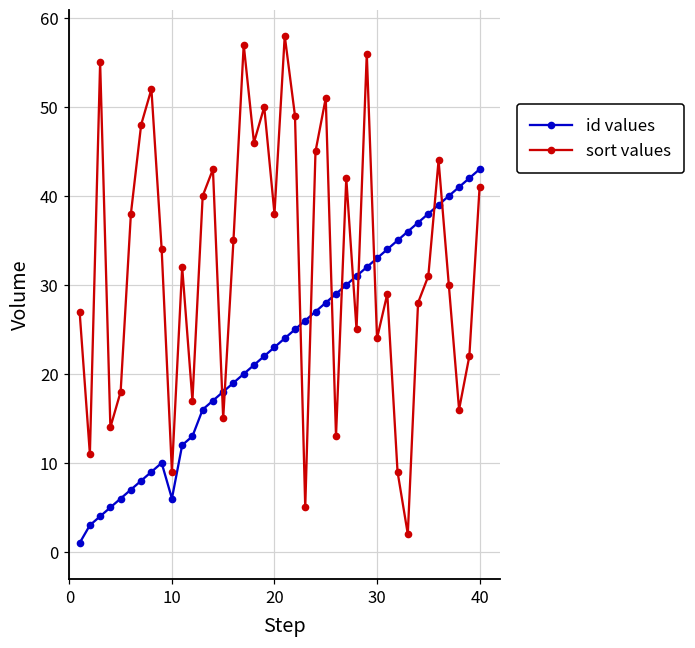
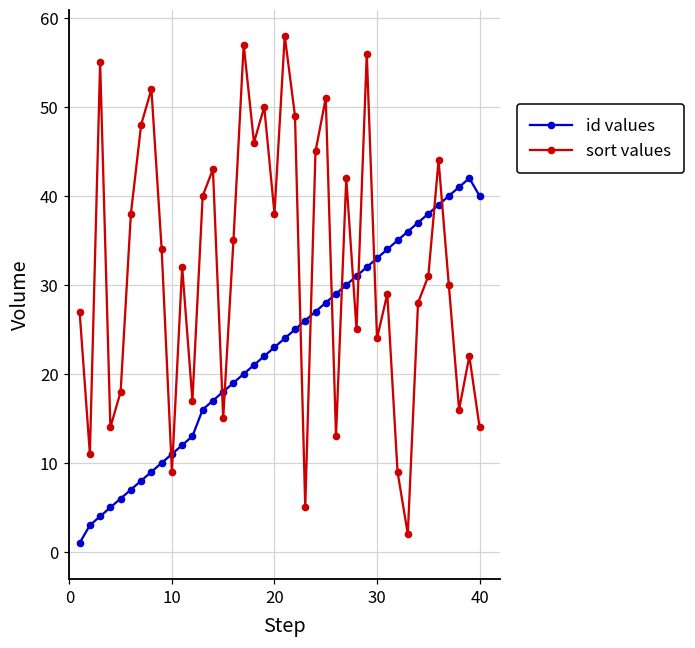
  {
    "id values": {
-     "10": 6,
+     "10": 11,
      "20": 23,
      "30": 33,
-     "40": 43
+     "40": 40
    },
    "sort values": {
      "10": 9,
      "20": 38,
      "30": 24,
-     "40": 41
+     "40": 14
    }
  }
